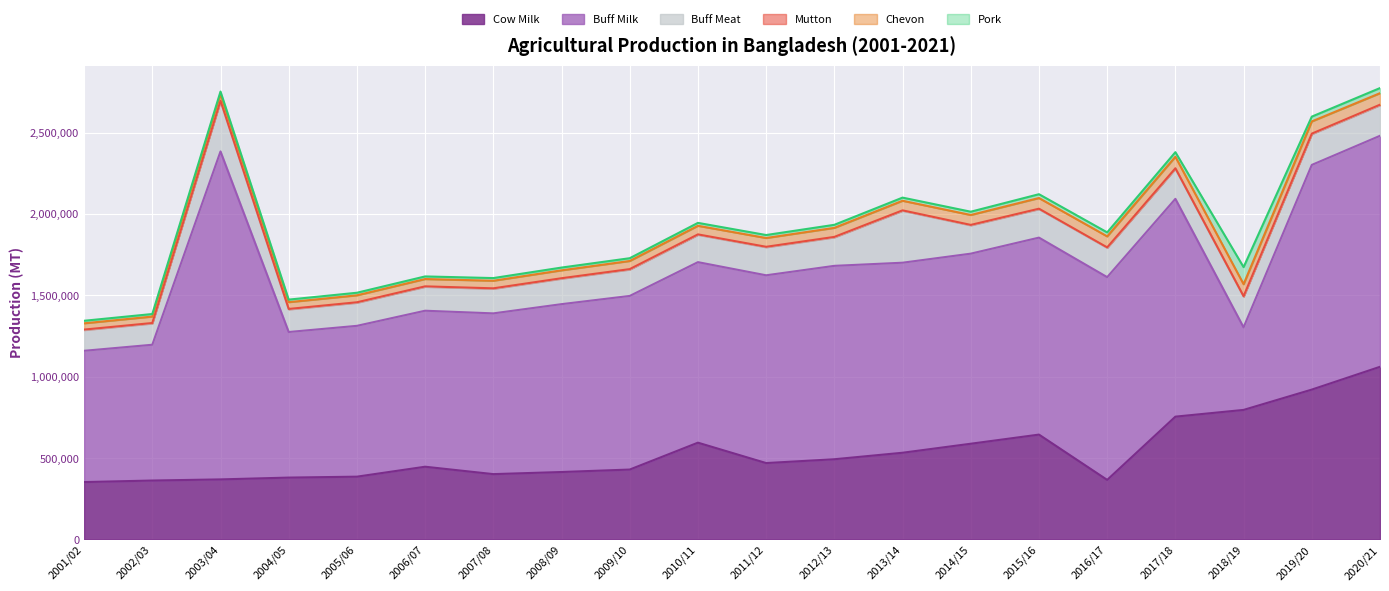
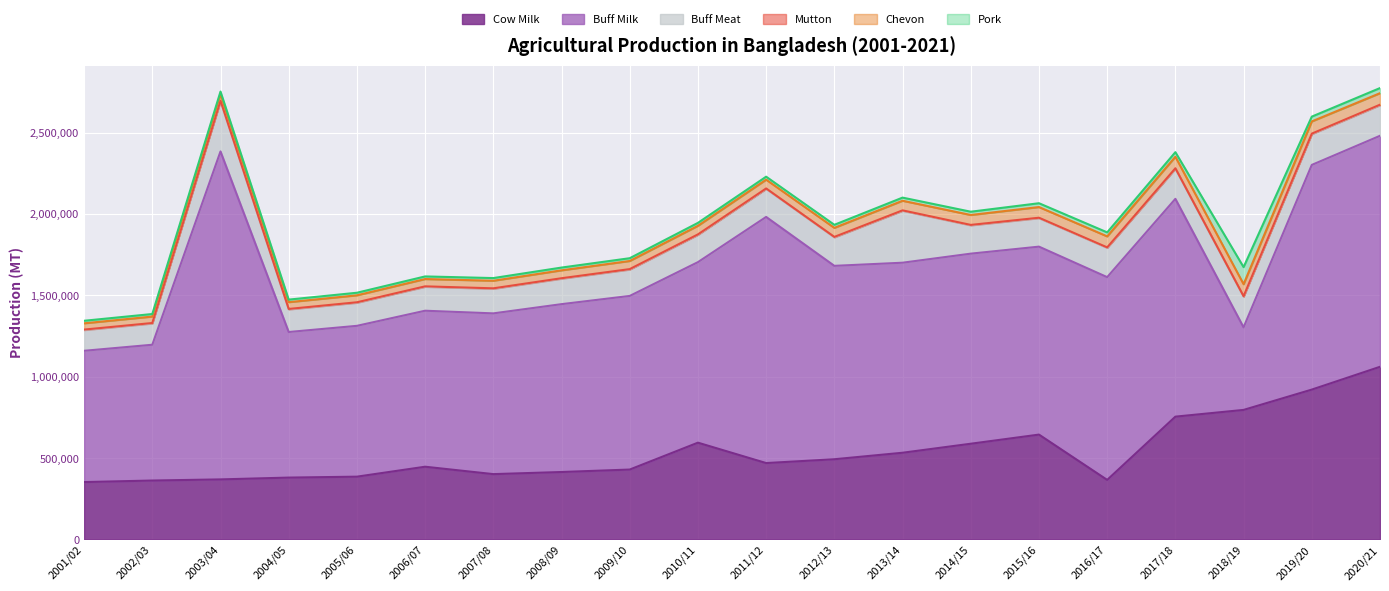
  {
    "Cow Milk": {
      "2001/02": "350,000",
      "2002/03": "360,000",
      "2003/04": "370,000",
      "2004/05": "380,000",
      "2005/06": "390,000",
      "2006/07": "450,000",
      "2007/08": "400,000",
      "2008/09": "410,000",
      "2009/10": "430,000",
      "2010/11": "590,000",
      "2011/12": "470,000",
      "2012/13": "490,000",
      "2013/14": "530,000",
      "2014/15": "590,000",
      "2015/16": "640,000",
      "2016/17": "370,000",
      "2017/18": "750,000",
      "2018/19": "800,000",
      "2019/20": "920,000",
      "2020/21": "1,060,000"
    },
    "Buff Milk": {
      "2001/02": "810,000",
      "2002/03": "830,000",
      "2003/04": "2,020,000",
      "2004/05": "890,000",
      "2005/06": "930,000",
      "2006/07": "960,000",
      "2007/08": "990,000",
      "2008/09": "1,030,000",
      "2009/10": "1,070,000",
      "2010/11": "1,110,000",
-     "2011/12": "1,150,000",
+     "2011/12": "1,510,000",
      "2012/13": "1,190,000",
      "2013/14": "1,170,000",
      "2014/15": "1,170,000",
-     "2015/16": "1,210,000",
+     "2015/16": "1,160,000",
      "2016/17": "1,250,000",
      "2017/18": "1,340,000",
      "2018/19": "510,000",
      "2019/20": "1,380,000",
      "2020/21": "1,420,000"
    },
    "Pork": {
      "2001/02": "20,000",
      "2004/05": "20,000",
      "2005/06": "20,000",
      "2006/07": "20,000",
      "2007/08": "20,000",
      "2008/09": "20,000",
      "2009/10": "20,000",
      "2010/11": "20,000",
      "2011/12": "20,000",
      "2012/13": "20,000",
      "2013/14": "20,000",
      "2014/15": "20,000",
      "2015/16": "20,000",
      "2016/17": "20,000",
      "2017/18": "30,000",
      "2018/19": "100,000",
      "2019/20": "30,000",
      "2020/21": "30,000"
    }
  }
